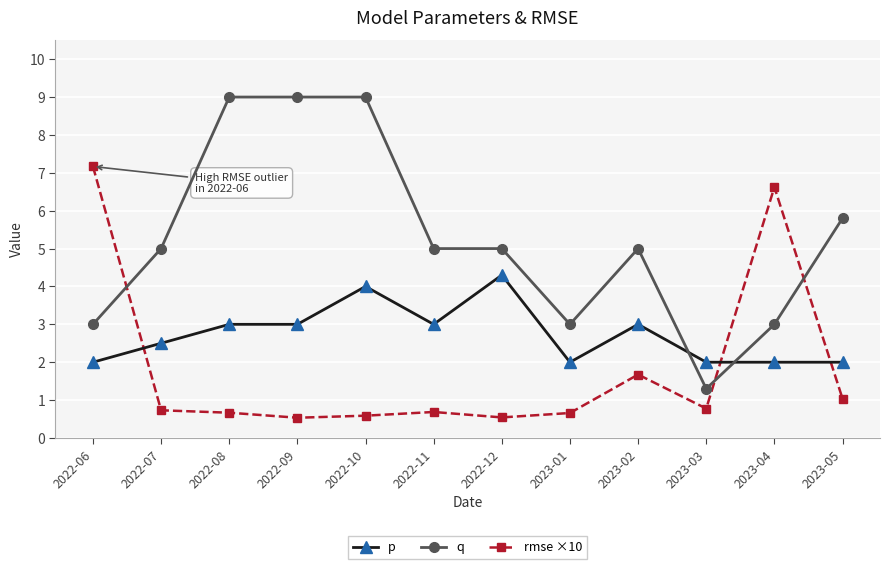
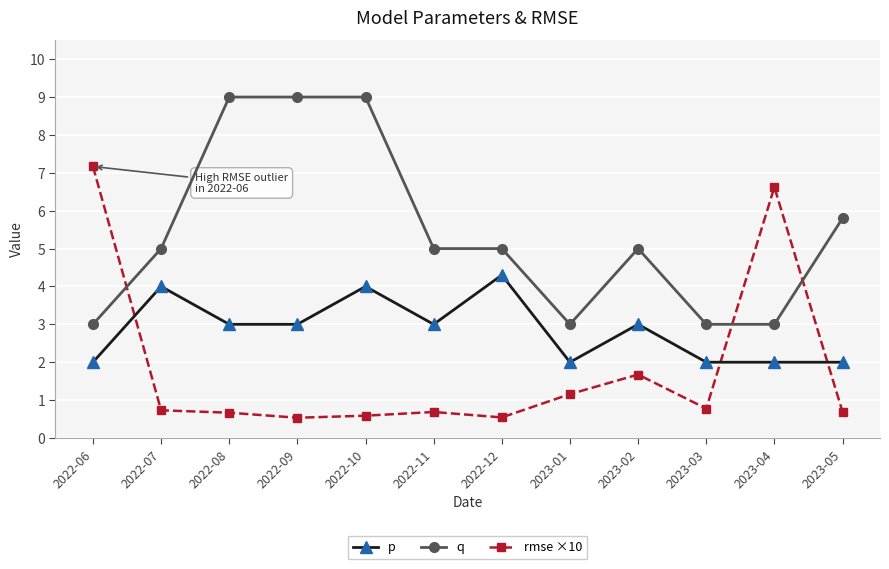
  {
    "p": {
      "2022-06": 2.0,
-     "2022-07": 2.5,
+     "2022-07": 4.0,
      "2022-08": 3.0,
      "2022-09": 3.0,
      "2022-10": 4.0,
      "2022-11": 3.0,
      "2022-12": 4.3,
      "2023-01": 2.0,
      "2023-02": 3.0,
      "2023-03": 2.0,
      "2023-04": 2.0,
      "2023-05": 2.0
    },
    "q": {
      "2022-06": 3.0,
      "2022-07": 5.0,
      "2022-08": 9.0,
      "2022-09": 9.0,
      "2022-10": 9.0,
      "2022-11": 5.0,
      "2022-12": 5.0,
      "2023-01": 3.0,
      "2023-02": 5.0,
-     "2023-03": 1.3,
+     "2023-03": 3.0,
      "2023-04": 3.0,
      "2023-05": 5.8
    },
    "rmse ×10": {
      "2022-07": 0.7,
      "2022-08": 0.7,
      "2022-09": 0.5,
      "2022-10": 0.6,
      "2022-11": 0.7,
      "2022-12": 0.5,
-     "2023-01": 0.7,
+     "2023-01": 1.2,
      "2023-02": 1.7,
      "2023-03": 0.8,
      "2023-04": 6.6,
-     "2023-05": 1.0
+     "2023-05": 0.7
    }
  }
